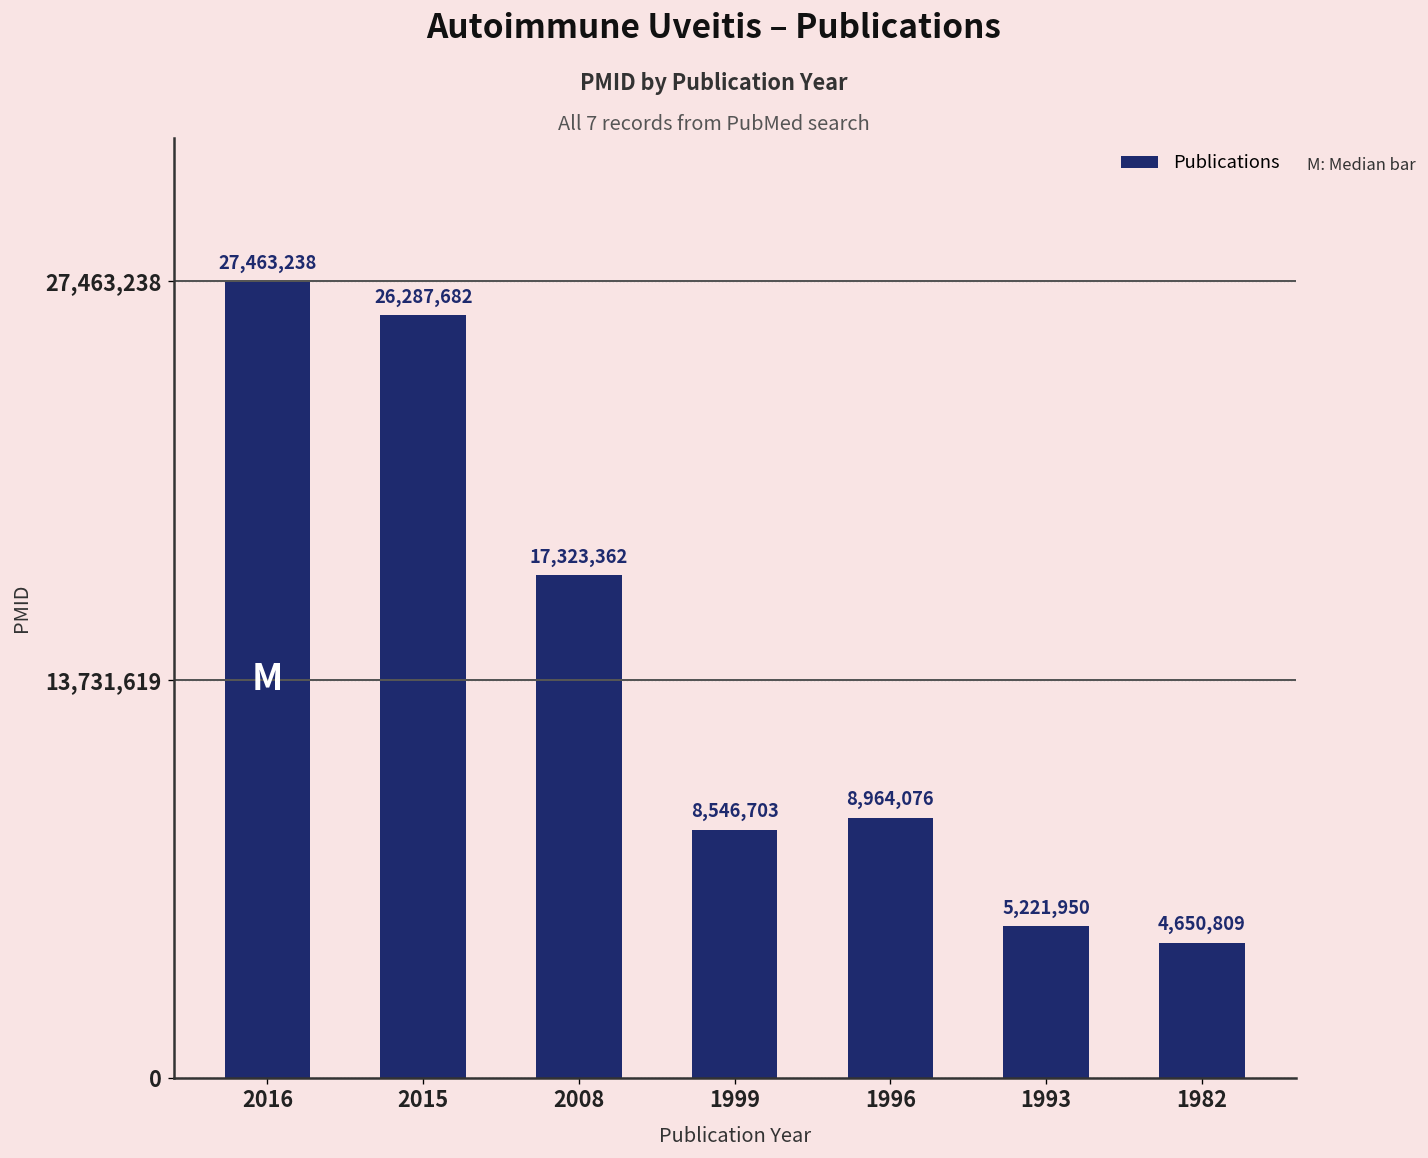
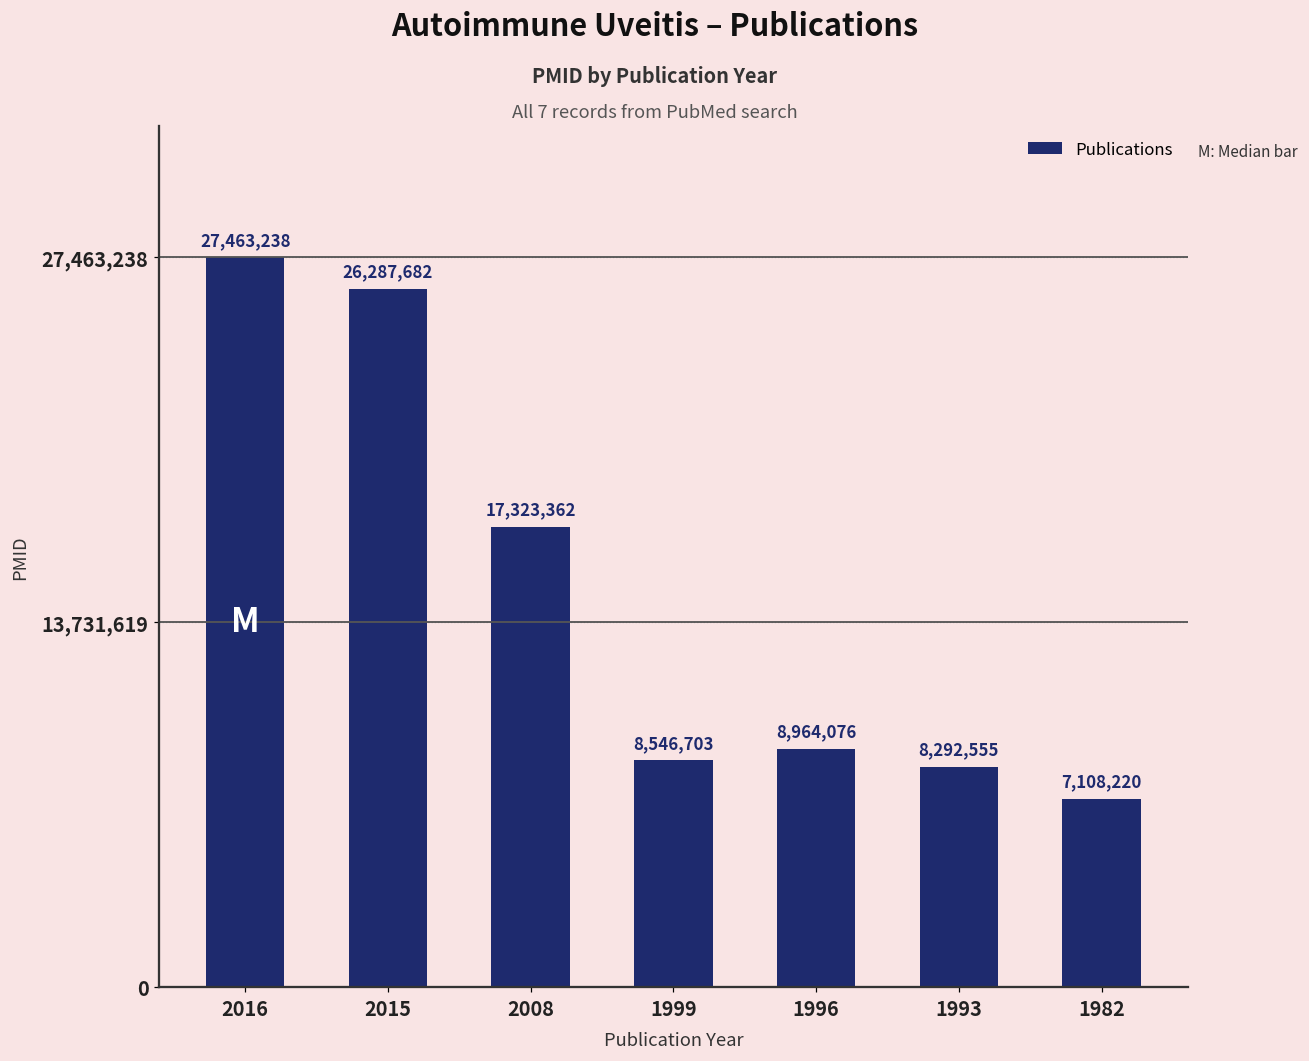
  {
    "2016": "27,463,238",
    "2015": "26,287,682",
    "2008": "17,323,362",
    "1999": "8,546,703",
    "1996": "8,964,076",
-   "1993": "5,221,950",
-   "1982": "4,650,809"
+   "1993": "8,292,555",
+   "1982": "7,108,220"
  }
